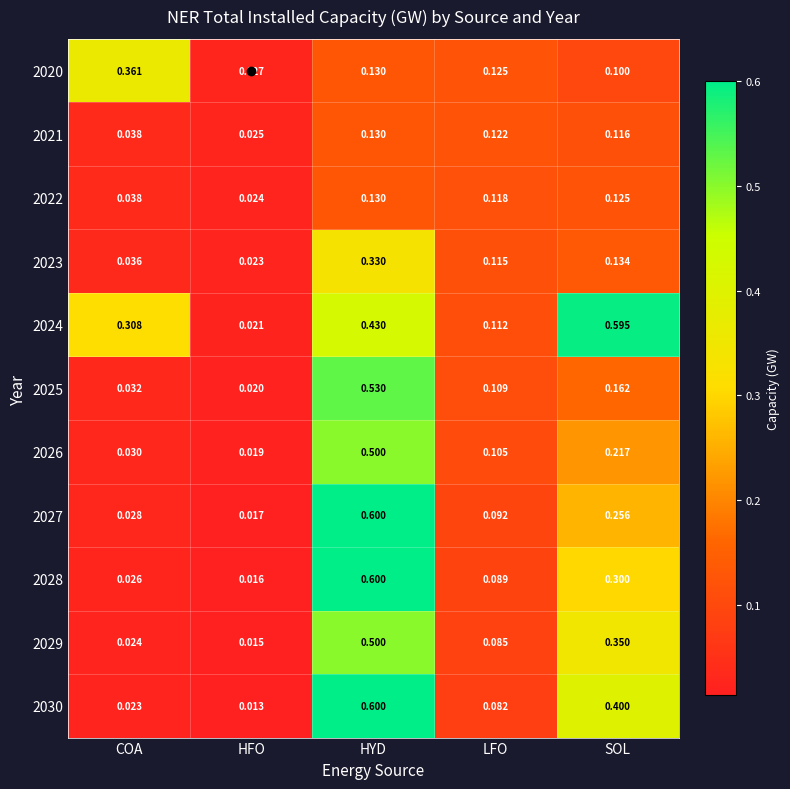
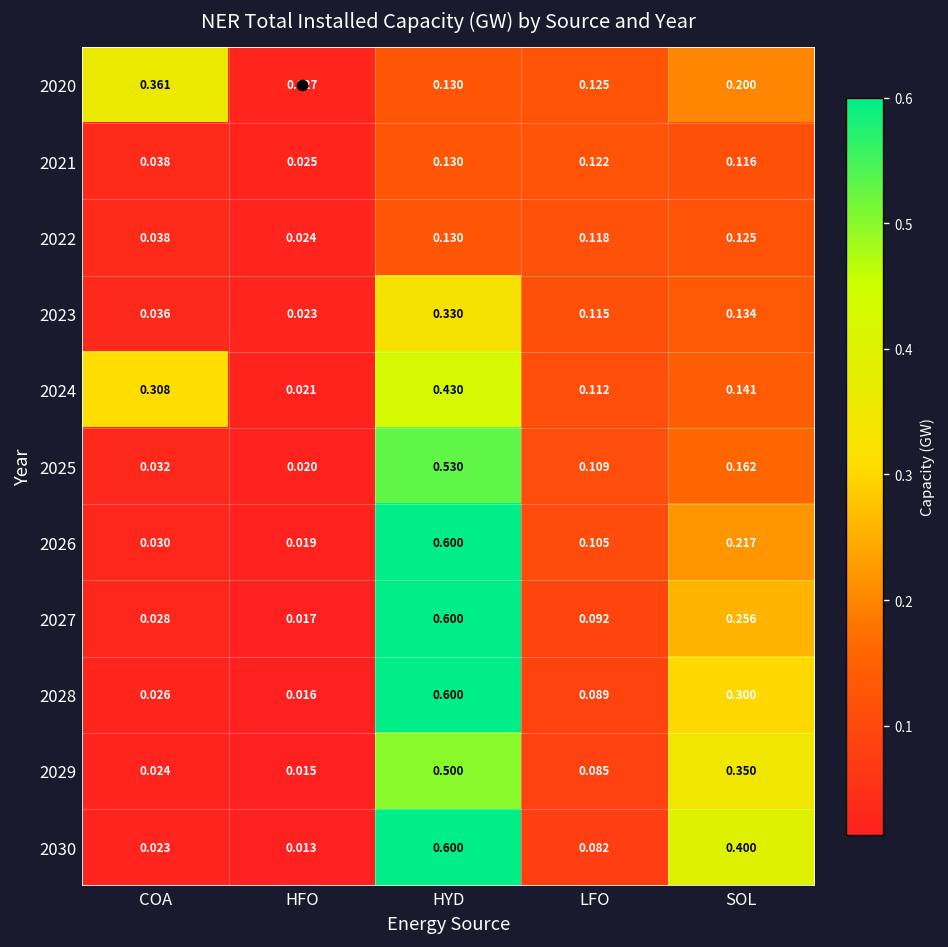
  {
    "2020": {
      "COA": 0.361,
      "HYD": 0.130,
      "LFO": 0.125,
-     "SOL": 0.100
+     "SOL": 0.200
    },
    "2021": {
      "COA": 0.038,
      "HFO": 0.025,
      "HYD": 0.130,
      "LFO": 0.122,
      "SOL": 0.116
    },
    "2022": {
      "COA": 0.038,
      "HFO": 0.024,
      "HYD": 0.130,
      "LFO": 0.118,
      "SOL": 0.125
    },
    "2023": {
      "COA": 0.036,
      "HFO": 0.023,
      "HYD": 0.330,
      "LFO": 0.115,
      "SOL": 0.134
    },
    "2024": {
      "COA": 0.308,
      "HFO": 0.021,
      "HYD": 0.430,
      "LFO": 0.112,
-     "SOL": 0.595
+     "SOL": 0.141
    },
    "2025": {
      "COA": 0.032,
      "HFO": 0.020,
      "HYD": 0.530,
      "LFO": 0.109,
      "SOL": 0.162
    },
    "2026": {
      "COA": 0.030,
      "HFO": 0.019,
-     "HYD": 0.500,
+     "HYD": 0.600,
      "LFO": 0.105,
      "SOL": 0.217
    },
    "2027": {
      "COA": 0.028,
      "HFO": 0.017,
      "HYD": 0.600,
      "LFO": 0.092,
      "SOL": 0.256
    },
    "2028": {
      "COA": 0.026,
      "HFO": 0.016,
      "HYD": 0.600,
      "LFO": 0.089,
      "SOL": 0.300
    },
    "2029": {
      "COA": 0.024,
      "HFO": 0.015,
      "HYD": 0.500,
      "LFO": 0.085,
      "SOL": 0.350
    },
    "2030": {
      "COA": 0.023,
      "HFO": 0.013,
      "HYD": 0.600,
      "LFO": 0.082,
      "SOL": 0.400
    }
  }
